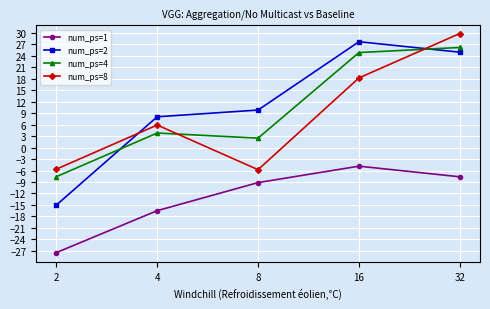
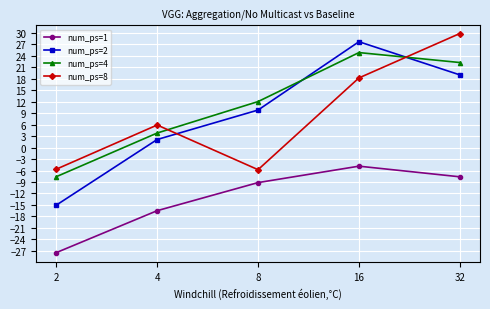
  {
    "num_ps=1": {
      "2": -27,
      "4": -17,
      "8": -9,
      "16": -5,
      "32": -8
    },
    "num_ps=2": {
      "2": -15,
-     "4": 8,
+     "4": 2,
      "8": 10,
      "16": 28,
-     "32": 25
+     "32": 19
    },
    "num_ps=4": {
      "2": -8,
      "4": 4,
-     "8": 2,
+     "8": 12,
      "16": 25,
-     "32": 26
+     "32": 22
    },
    "num_ps=8": {
      "2": -6,
      "4": 6,
      "8": -6,
      "16": 18,
      "32": 30
    }
  }
